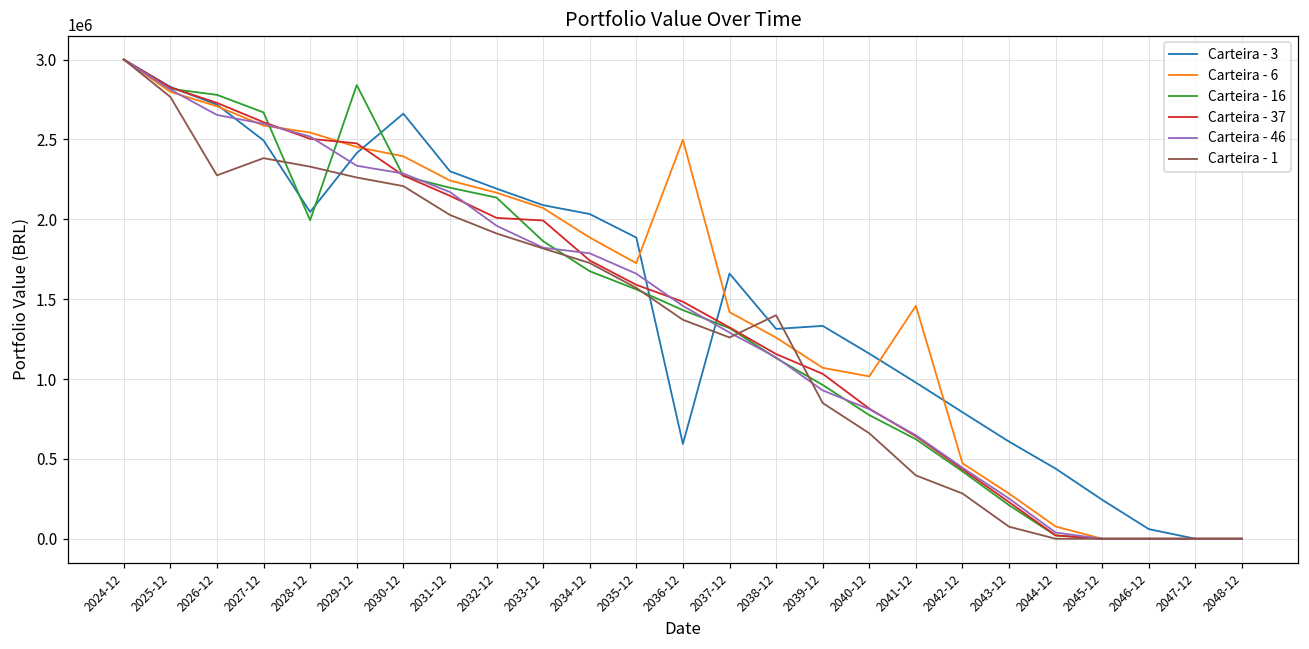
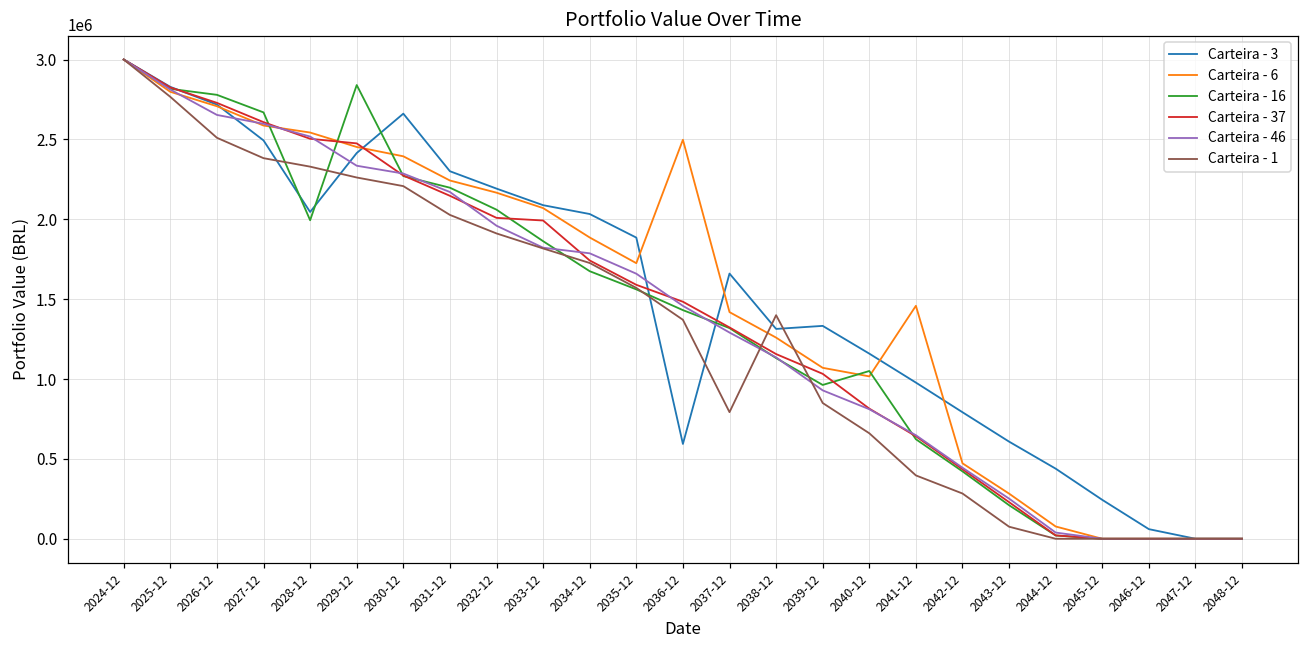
  {
    "Carteira - 3": {
      "2027-12": 2490000,
      "2028-12": 2050000,
      "2029-12": 2410000,
      "2030-12": 2660000,
      "2031-12": 2300000,
      "2032-12": 2190000,
      "2033-12": 2090000,
      "2034-12": 2030000,
      "2035-12": 1890000,
      "2036-12": 590000,
      "2037-12": 1660000,
      "2038-12": 1310000,
      "2039-12": 1330000,
      "2040-12": 1160000,
      "2041-12": 980000,
      "2042-12": 790000,
      "2043-12": 610000,
      "2044-12": 440000,
      "2045-12": 240000,
      "2046-12": 60000
    },
    "Carteira - 6": {
      "2028-12": 2540000,
      "2029-12": 2450000,
      "2030-12": 2390000,
      "2031-12": 2240000,
      "2032-12": 2170000,
      "2033-12": 2070000,
      "2034-12": 1890000,
      "2035-12": 1730000,
      "2036-12": 2500000,
      "2037-12": 1420000,
      "2038-12": 1260000,
      "2039-12": 1070000,
      "2040-12": 1020000,
      "2041-12": 1460000,
      "2042-12": 470000,
      "2043-12": 280000,
      "2044-12": 80000
    },
    "Carteira - 16": {
      "2026-12": 2780000,
      "2027-12": 2670000,
      "2028-12": 1990000,
      "2029-12": 2840000,
      "2031-12": 2200000,
-     "2032-12": 2140000,
+     "2032-12": 2060000,
      "2033-12": 1860000,
      "2034-12": 1670000,
      "2036-12": 1430000,
      "2039-12": 960000,
-     "2040-12": 770000,
+     "2040-12": 1050000,
      "2041-12": 620000,
      "2043-12": 210000
    },
    "Carteira - 37": {
      "2029-12": 2480000,
      "2031-12": 2150000,
      "2032-12": 2010000,
      "2033-12": 1990000,
      "2035-12": 1590000,
      "2036-12": 1480000,
      "2038-12": 1160000,
      "2039-12": 1030000,
      "2043-12": 230000
    },
    "Carteira - 46": {
      "2026-12": 2650000,
      "2029-12": 2340000,
      "2031-12": 2170000,
      "2032-12": 1960000,
      "2034-12": 1790000,
      "2035-12": 1660000,
      "2036-12": 1460000,
      "2037-12": 1290000,
      "2039-12": 930000,
      "2043-12": 250000
    },
    "Carteira - 1": {
      "2025-12": 2770000,
-     "2026-12": 2270000,
+     "2026-12": 2510000,
      "2027-12": 2380000,
      "2028-12": 2330000,
      "2029-12": 2260000,
      "2030-12": 2210000,
      "2031-12": 2030000,
      "2032-12": 1910000,
      "2036-12": 1370000,
-     "2037-12": 1260000,
+     "2037-12": 790000,
      "2038-12": 1400000,
      "2039-12": 850000,
      "2040-12": 660000,
      "2041-12": 400000,
      "2042-12": 280000,
      "2043-12": 80000,
      "2044-12": 0
    }
  }
